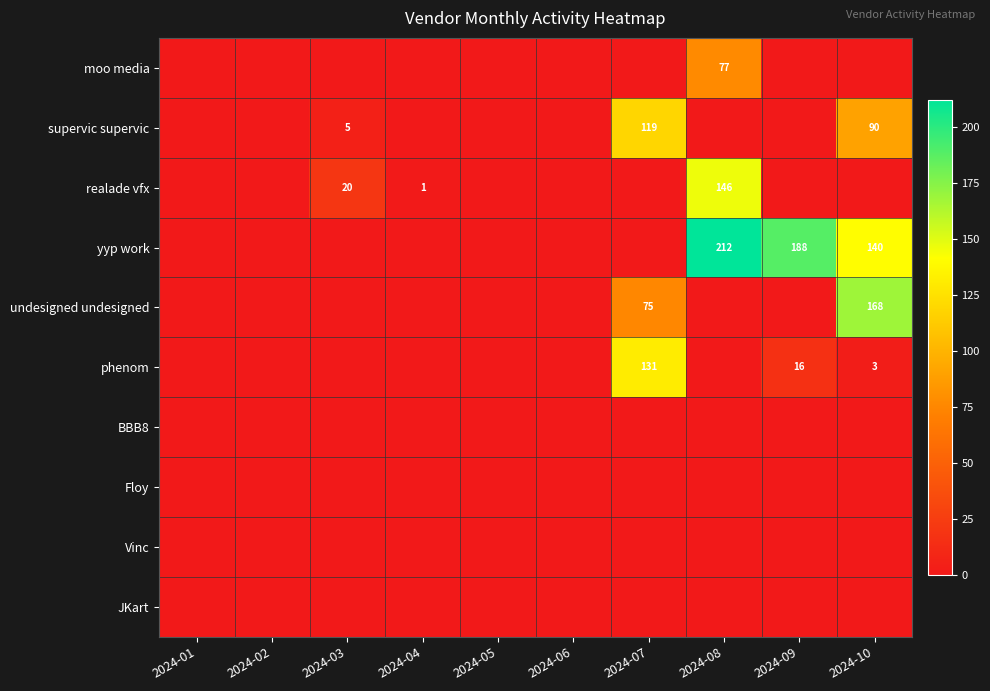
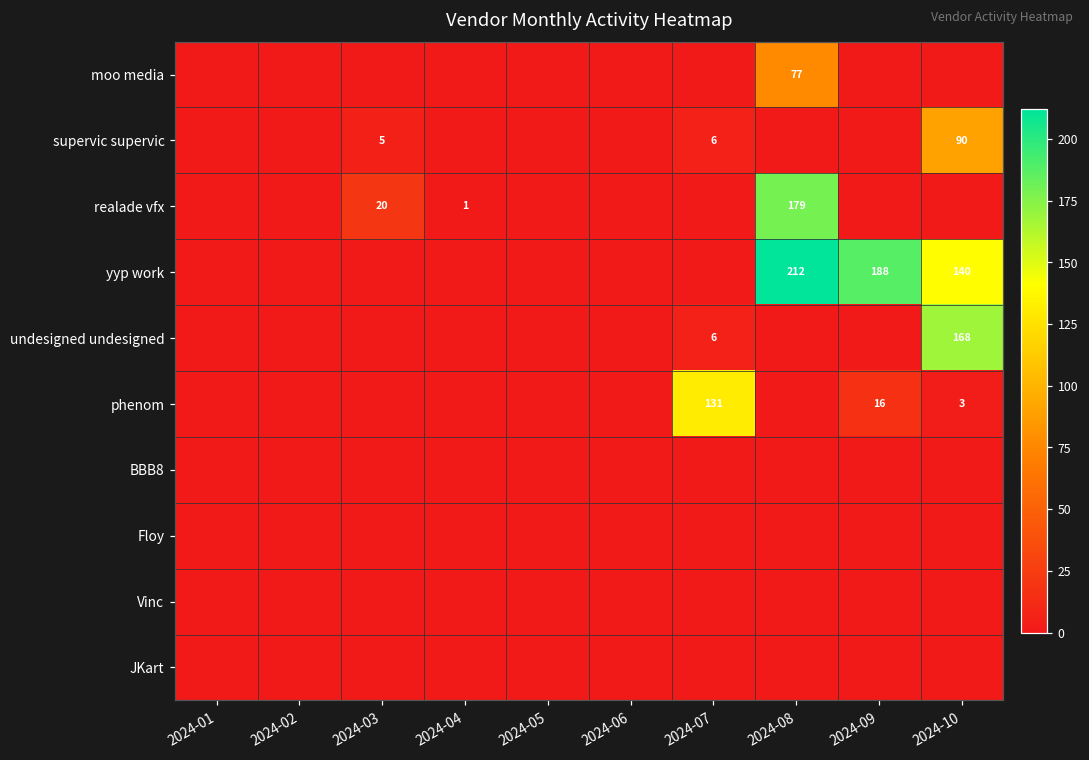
  {
    "moo media": {
      "2024-08": 77
    },
    "supervic supervic": {
      "2024-03": 5,
-     "2024-07": 119,
+     "2024-07": 6,
      "2024-10": 90
    },
    "realade vfx": {
      "2024-03": 20,
      "2024-04": 1,
-     "2024-08": 146
+     "2024-08": 179
    },
    "yyp work": {
      "2024-08": 212,
      "2024-09": 188,
      "2024-10": 140
    },
    "undesigned undesigned": {
-     "2024-07": 75,
+     "2024-07": 6,
      "2024-10": 168
    },
    "phenom": {
      "2024-07": 131,
      "2024-09": 16,
      "2024-10": 3
    }
  }
